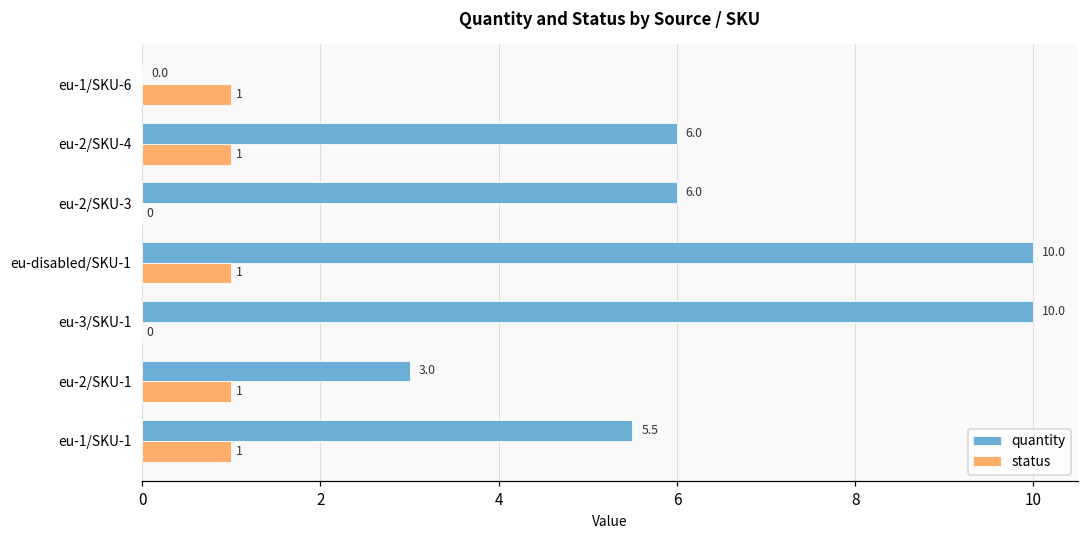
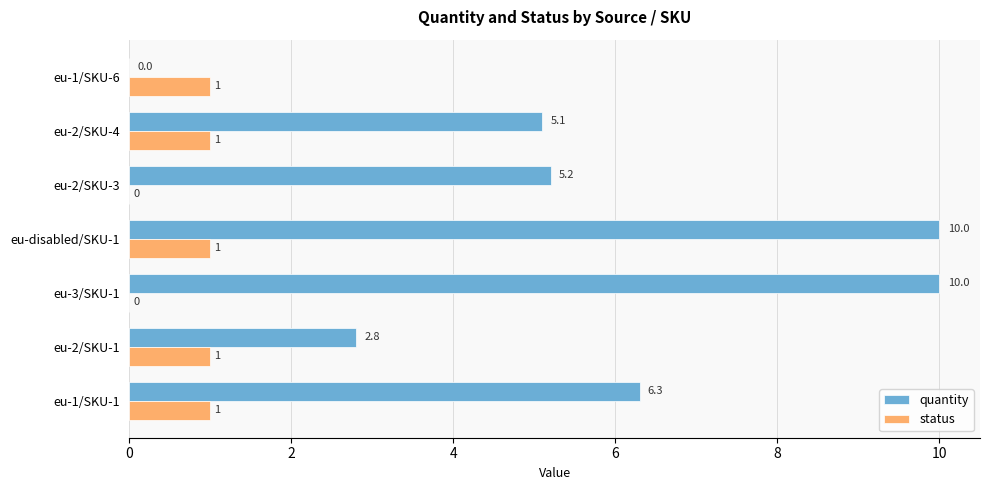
  {
    "quantity": {
      "eu-1/SKU-6": 0.0,
-     "eu-2/SKU-4": 6.0,
-     "eu-2/SKU-3": 6.0,
+     "eu-2/SKU-4": 5.1,
+     "eu-2/SKU-3": 5.2,
      "eu-disabled/SKU-1": 10.0,
      "eu-3/SKU-1": 10.0,
-     "eu-2/SKU-1": 3.0,
-     "eu-1/SKU-1": 5.5
+     "eu-2/SKU-1": 2.8,
+     "eu-1/SKU-1": 6.3
    },
    "status": {
      "eu-1/SKU-6": 1,
      "eu-2/SKU-4": 1,
      "eu-2/SKU-3": 0,
      "eu-disabled/SKU-1": 1,
      "eu-3/SKU-1": 0,
      "eu-2/SKU-1": 1,
      "eu-1/SKU-1": 1
    }
  }
